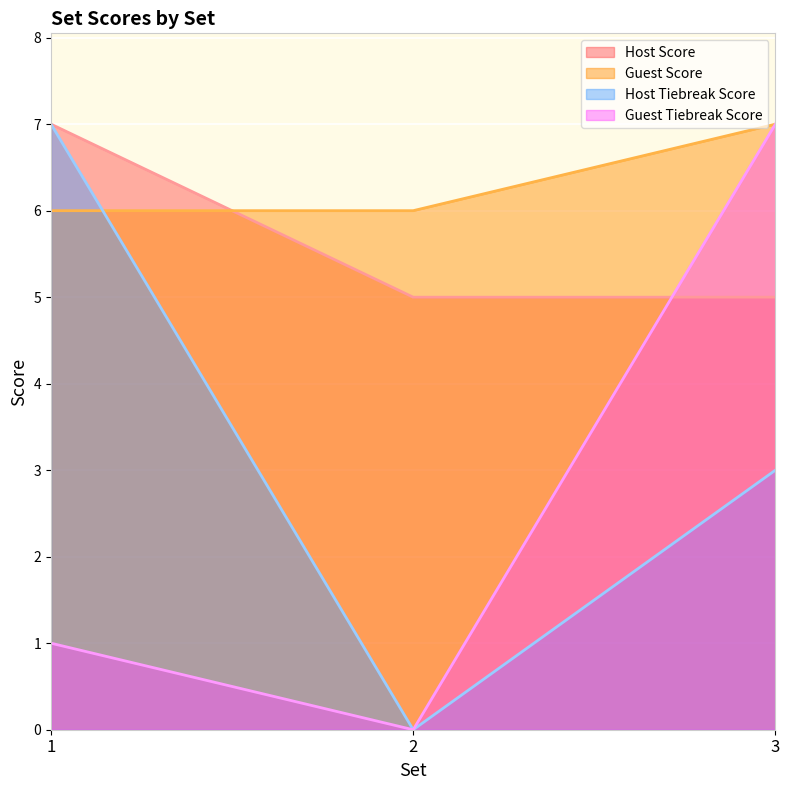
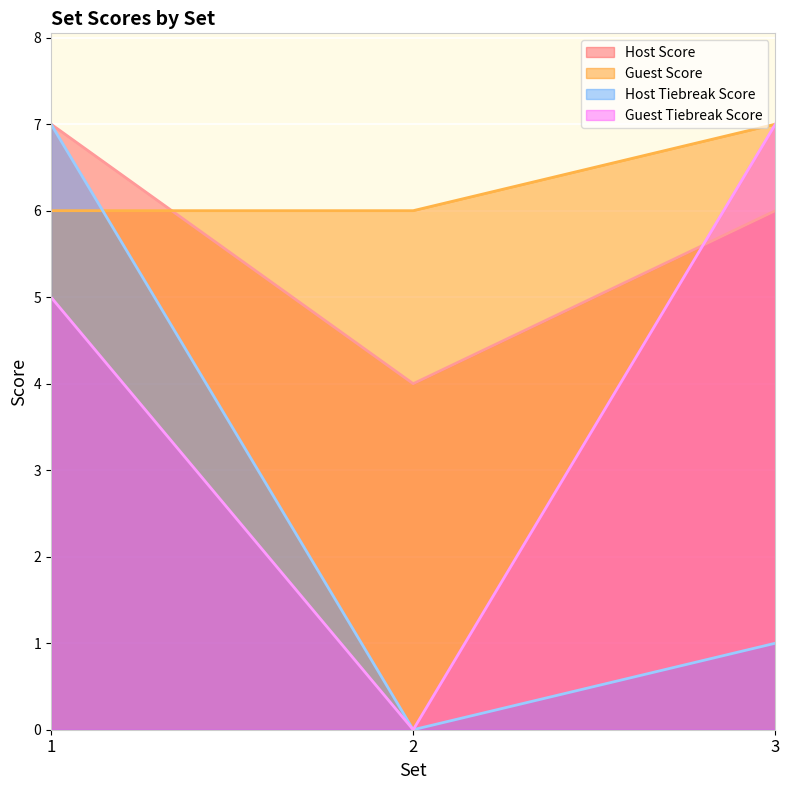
  {
    "Host Score": {
-     "2": 5,
-     "3": 5
+     "2": 4,
+     "3": 6
    },
    "Guest Score": {
      "1": 6,
      "2": 6
    },
    "Host Tiebreak Score": {
-     "3": 3
+     "3": 1
    },
    "Guest Tiebreak Score": {
-     "1": 1
+     "1": 5
    }
  }
